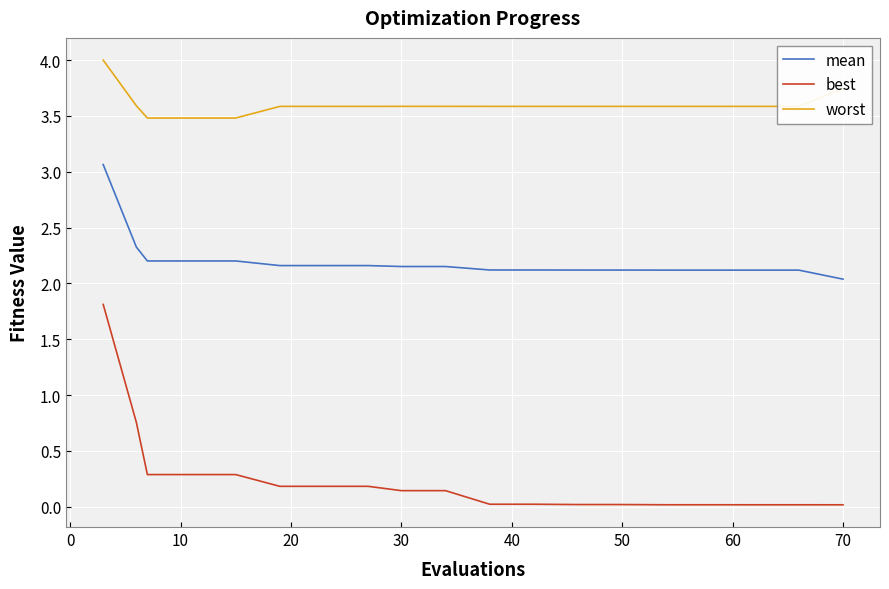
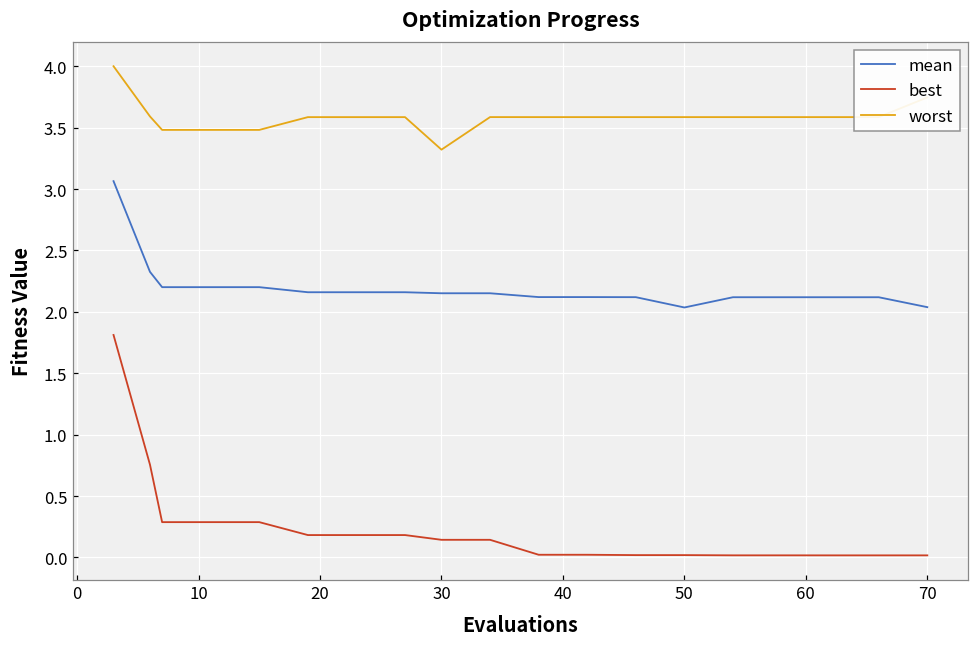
  {
    "mean": {
      "30": 2.15,
-     "50": 2.12,
+     "50": 2.04,
      "70": 2.04
    },
    "best": {
      "30": 0.14,
      "50": 0.02,
      "70": 0.02
    },
    "worst": {
-     "30": 3.59,
+     "30": 3.32,
      "50": 3.59
    }
  }
